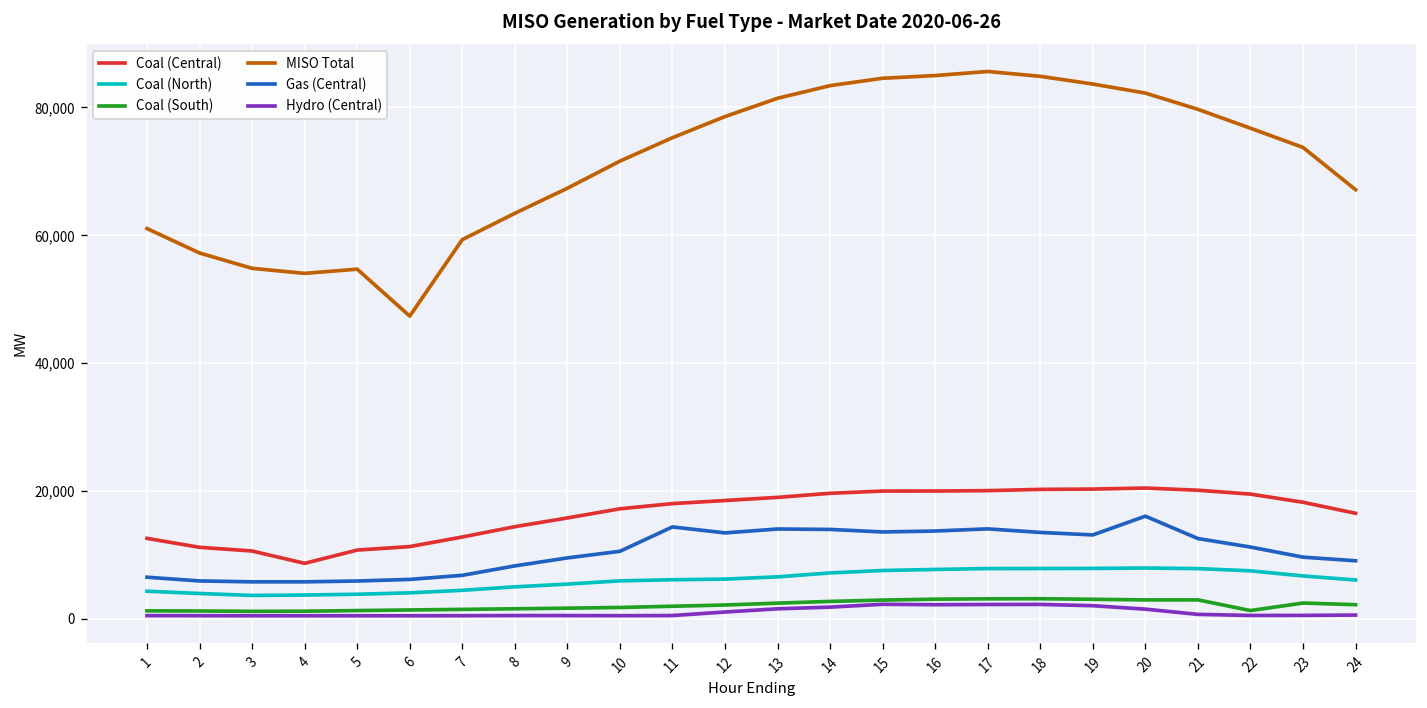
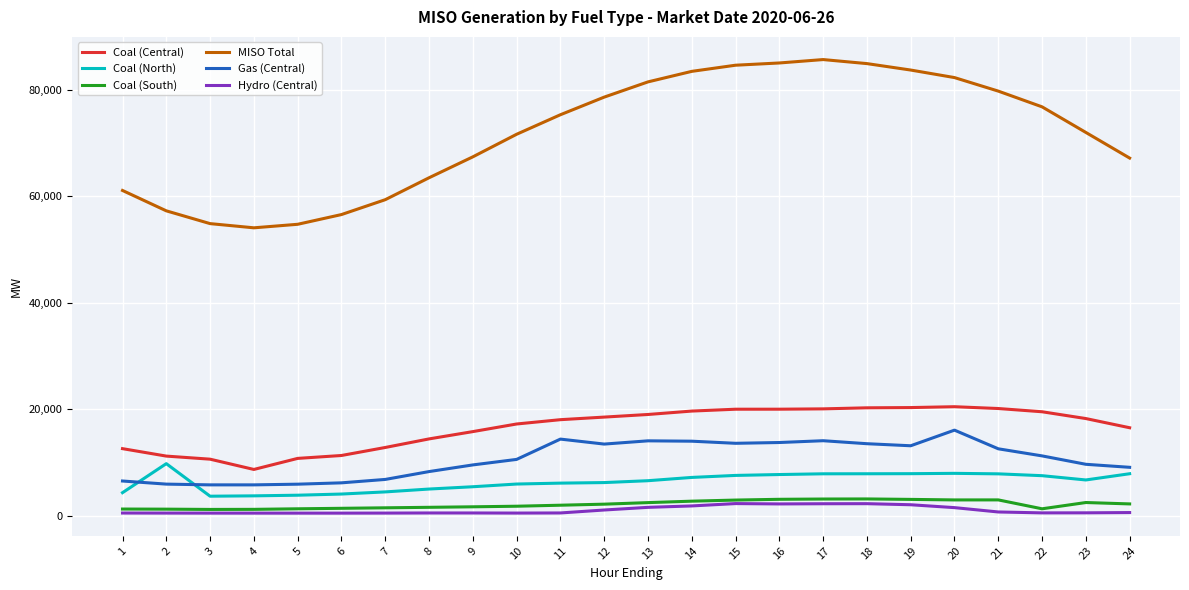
  {
    "Coal (Central)": {
      "1": "13,000",
      "2": "11,000",
      "3": "11,000",
      "4": "9,000",
      "5": "11,000",
      "6": "11,000",
      "7": "13,000",
      "8": "14,000",
      "9": "16,000",
      "10": "17,000",
      "11": "18,000",
      "12": "19,000",
      "13": "19,000",
      "14": "20,000",
      "15": "20,000",
      "16": "20,000",
      "17": "20,000",
      "18": "20,000",
      "19": "20,000",
      "20": "20,000",
      "21": "20,000",
      "22": "20,000",
      "23": "18,000",
      "24": "17,000"
    },
    "Coal (North)": {
      "1": "4,000",
-     "2": "4,000",
+     "2": "10,000",
      "3": "4,000",
      "4": "4,000",
      "5": "4,000",
      "6": "4,000",
      "7": "4,000",
      "8": "5,000",
      "9": "5,000",
      "10": "6,000",
      "11": "6,000",
      "12": "6,000",
      "13": "7,000",
      "14": "7,000",
      "15": "8,000",
      "16": "8,000",
      "17": "8,000",
      "18": "8,000",
      "19": "8,000",
      "20": "8,000",
      "21": "8,000",
      "22": "8,000",
      "23": "7,000",
-     "24": "6,000"
+     "24": "8,000"
    },
    "Coal (South)": {
      "1": "1,000",
      "2": "1,000",
      "3": "1,000",
      "4": "1,000",
      "5": "1,000",
      "6": "1,000",
      "7": "1,000",
      "8": "2,000",
      "9": "2,000",
      "10": "2,000",
      "11": "2,000",
      "12": "2,000",
      "13": "2,000",
      "14": "3,000",
      "15": "3,000",
      "16": "3,000",
      "17": "3,000",
      "18": "3,000",
      "19": "3,000",
      "20": "3,000",
      "21": "3,000",
      "22": "1,000",
      "23": "2,000",
      "24": "2,000"
    },
    "MISO Total": {
      "1": "61,000",
      "2": "57,000",
      "3": "55,000",
      "4": "54,000",
      "5": "55,000",
-     "6": "47,000",
+     "6": "57,000",
      "7": "59,000",
      "8": "63,000",
      "9": "67,000",
      "10": "72,000",
      "11": "75,000",
      "12": "79,000",
      "13": "81,000",
      "14": "83,000",
      "15": "85,000",
      "16": "85,000",
      "17": "86,000",
      "18": "85,000",
      "19": "84,000",
      "20": "82,000",
      "21": "80,000",
      "22": "77,000",
-     "23": "74,000",
+     "23": "72,000",
      "24": "67,000"
    },
    "Gas (Central)": {
      "1": "7,000",
      "2": "6,000",
      "3": "6,000",
      "4": "6,000",
      "5": "6,000",
      "6": "6,000",
      "7": "7,000",
      "8": "8,000",
      "9": "10,000",
      "10": "11,000",
      "11": "14,000",
      "12": "13,000",
      "13": "14,000",
      "14": "14,000",
      "15": "14,000",
      "16": "14,000",
      "17": "14,000",
      "18": "14,000",
      "19": "13,000",
      "20": "16,000",
      "21": "13,000",
      "22": "11,000",
      "23": "10,000",
      "24": "9,000"
    },
    "Hydro (Central)": {
      "1": "1,000",
      "2": "0",
      "3": "0",
      "4": "0",
      "5": "0",
      "6": "0",
      "7": "0",
      "8": "1,000",
      "9": "1,000",
      "10": "0",
      "11": "1,000",
      "12": "1,000",
      "13": "2,000",
      "14": "2,000",
      "15": "2,000",
      "16": "2,000",
      "17": "2,000",
      "18": "2,000",
      "19": "2,000",
      "20": "2,000",
      "21": "1,000",
      "22": "1,000",
      "23": "1,000",
      "24": "1,000"
    }
  }
